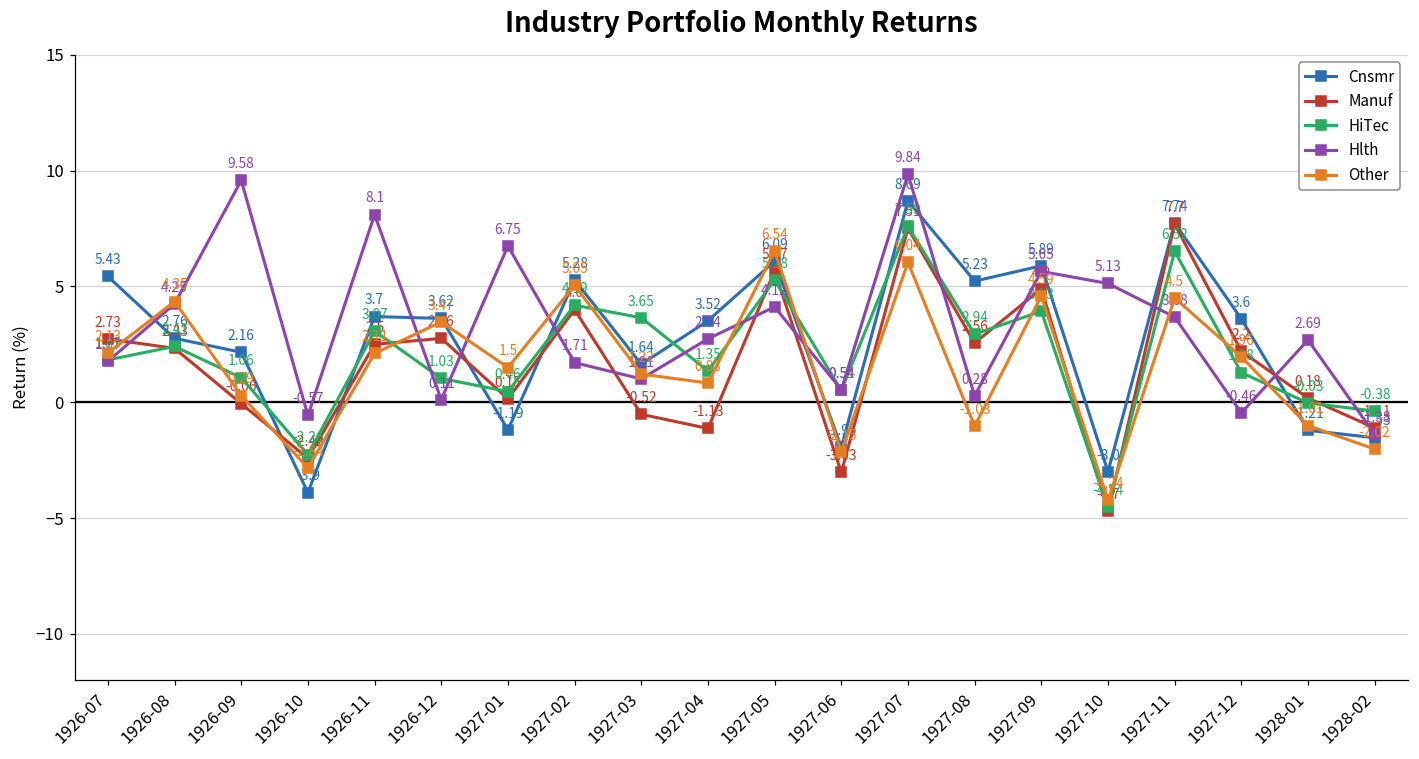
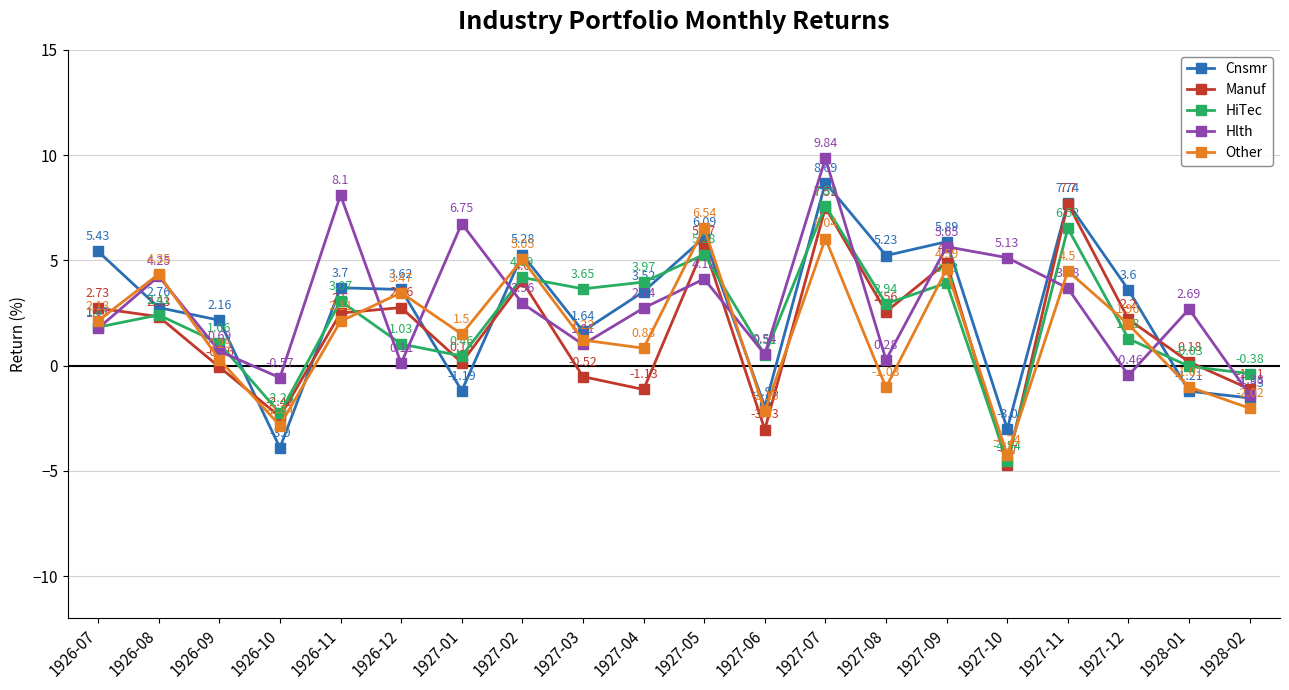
  {
    "Cnsmr": {
      "1926-07": 5.43,
      "1926-09": 2.16,
      "1926-11": 3.7,
      "1927-01": -1.19,
      "1927-04": 3.52,
      "1927-07": 8.69,
      "1927-08": 5.23,
      "1927-10": -3.0,
      "1927-12": 3.6
    },
    "Manuf": {
      "1926-07": 2.73,
      "1927-03": -0.52,
      "1927-04": -1.13
    },
    "HiTec": {
      "1926-09": 1.06,
      "1926-12": 1.03,
      "1927-03": 3.65,
-     "1927-04": 1.35,
+     "1927-04": 3.97,
      "1927-11": 6.52,
      "1928-02": -0.38
    },
    "Hlth": {
-     "1926-09": 9.58,
+     "1926-09": 0.69,
      "1926-10": -0.57,
      "1926-11": 8.1,
      "1927-01": 6.75,
-     "1927-02": 1.71,
+     "1927-02": 2.96,
      "1927-05": 4.12,
      "1927-07": 9.84,
      "1927-08": 0.28,
      "1927-10": 5.13,
      "1927-12": -0.46,
      "1928-01": 2.69
    },
    "Other": {
      "1927-01": 1.5,
      "1927-07": 6.04,
      "1927-08": -1.03,
      "1927-11": 4.5
    }
  }
